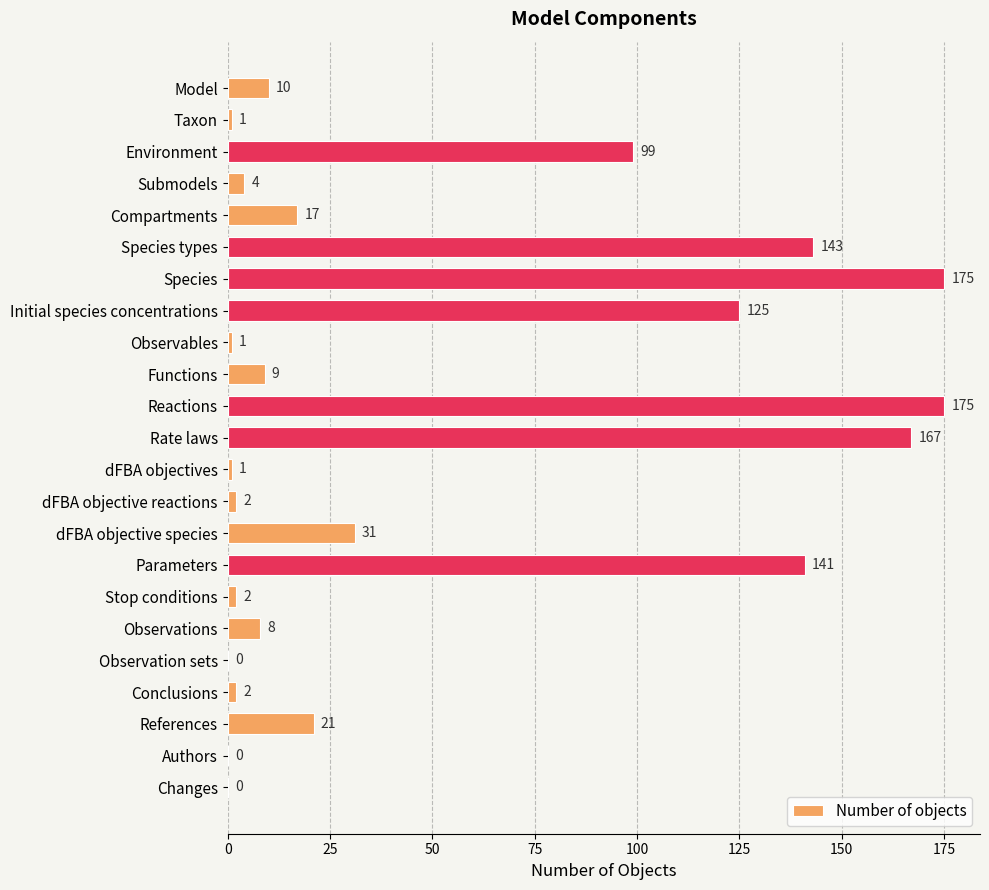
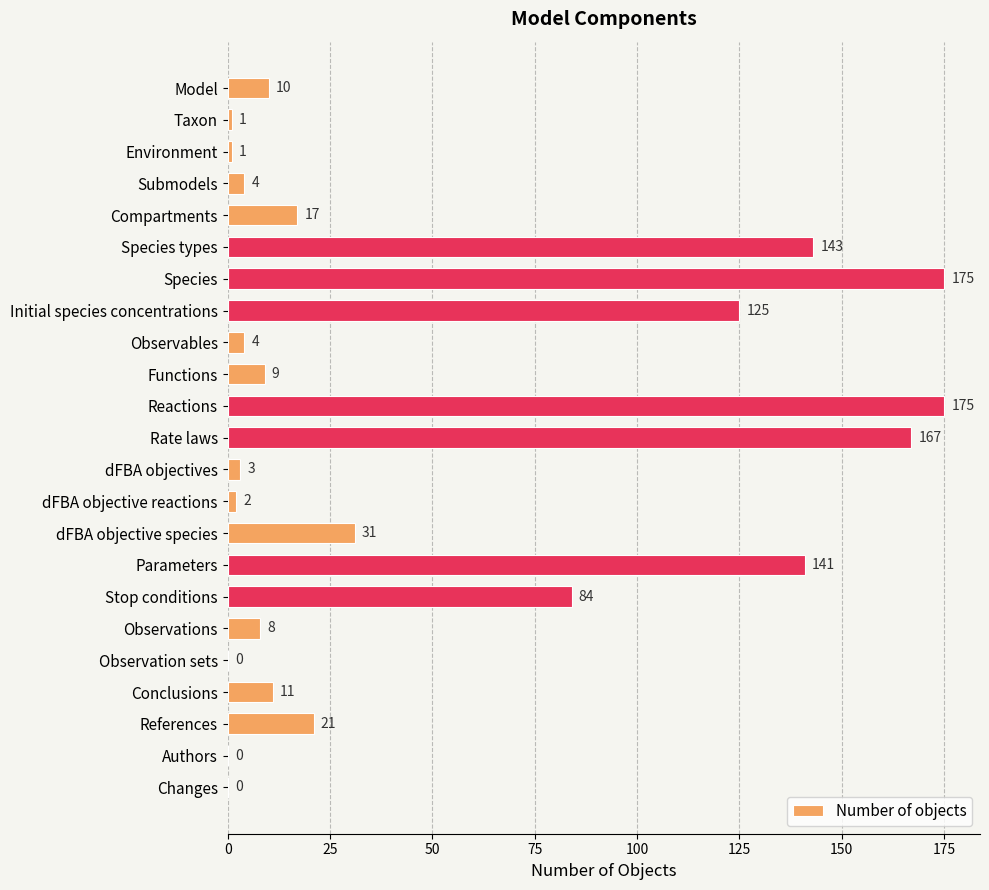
  {
    "Model": 10,
    "Taxon": 1,
-   "Environment": 99,
+   "Environment": 1,
    "Submodels": 4,
    "Compartments": 17,
    "Species types": 143,
    "Species": 175,
    "Initial species concentrations": 125,
-   "Observables": 1,
+   "Observables": 4,
    "Functions": 9,
    "Reactions": 175,
    "Rate laws": 167,
-   "dFBA objectives": 1,
+   "dFBA objectives": 3,
    "dFBA objective reactions": 2,
    "dFBA objective species": 31,
    "Parameters": 141,
-   "Stop conditions": 2,
+   "Stop conditions": 84,
    "Observations": 8,
    "Observation sets": 0,
-   "Conclusions": 2,
+   "Conclusions": 11,
    "References": 21,
    "Authors": 0,
    "Changes": 0
  }
